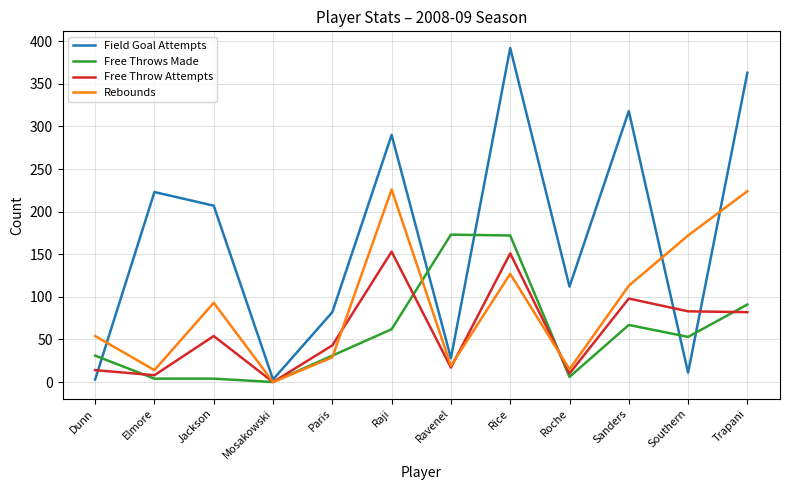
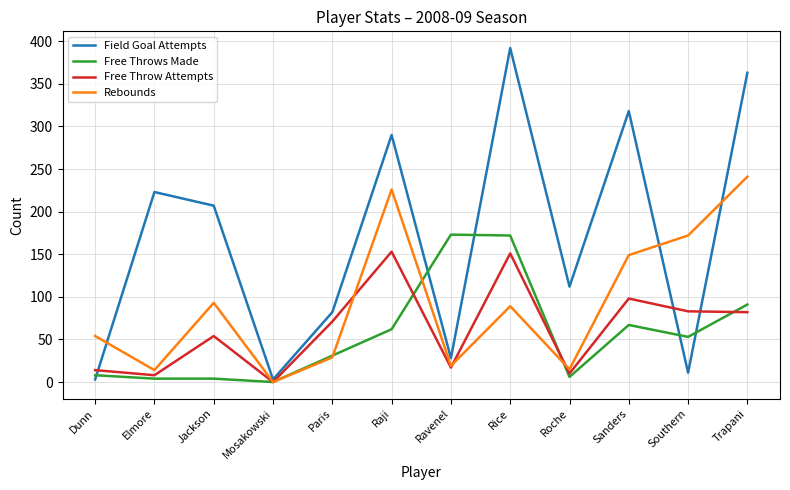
  {
    "Field Goal Attempts": {
      "Dunn": 0,
      "Elmore": 220,
      "Jackson": 210,
      "Paris": 80,
      "Raji": 290,
      "Ravenel": 30,
      "Rice": 390,
      "Roche": 110,
      "Sanders": 320,
      "Southern": 10,
      "Trapani": 360
    },
    "Free Throws Made": {
-     "Dunn": 30,
+     "Dunn": 10,
      "Elmore": 0,
      "Jackson": 0,
      "Raji": 60,
      "Ravenel": 170,
      "Rice": 170,
      "Roche": 10,
      "Sanders": 70,
      "Southern": 50,
      "Trapani": 90
    },
    "Free Throw Attempts": {
      "Dunn": 10,
      "Elmore": 10,
      "Jackson": 50,
-     "Paris": 40,
+     "Paris": 70,
      "Raji": 150,
      "Rice": 150,
      "Roche": 10,
      "Sanders": 100,
      "Southern": 80,
      "Trapani": 80
    },
    "Rebounds": {
      "Dunn": 50,
      "Elmore": 10,
      "Jackson": 90,
      "Raji": 230,
-     "Rice": 130,
+     "Rice": 90,
      "Roche": 20,
-     "Sanders": 110,
+     "Sanders": 150,
      "Southern": 170,
-     "Trapani": 220
+     "Trapani": 240
    }
  }
